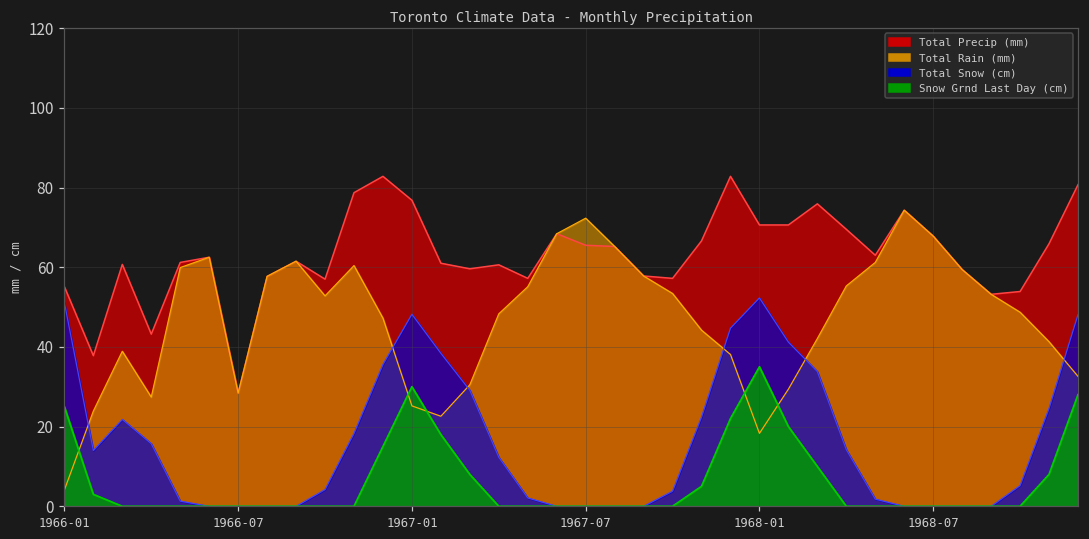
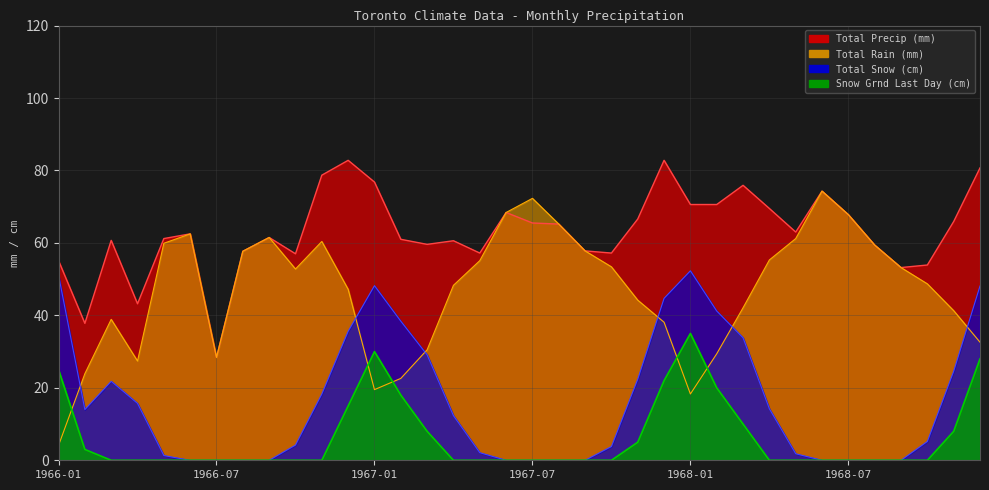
  {
    "Total Precip (mm)": {
      "1966-01": 55,
      "1967-01": 77,
      "1967-07": 66,
      "1968-01": 71
    },
    "Total Rain (mm)": {
      "1966-01": 4,
-     "1967-01": 25,
+     "1967-01": 20,
      "1967-07": 72,
      "1968-01": 18
    },
    "Total Snow (cm)": {
      "1966-01": 51,
      "1967-01": 48,
      "1968-01": 52
    },
    "Snow Grnd Last Day (cm)": {
      "1966-01": 25,
      "1967-01": 30,
      "1968-01": 35
    }
  }
